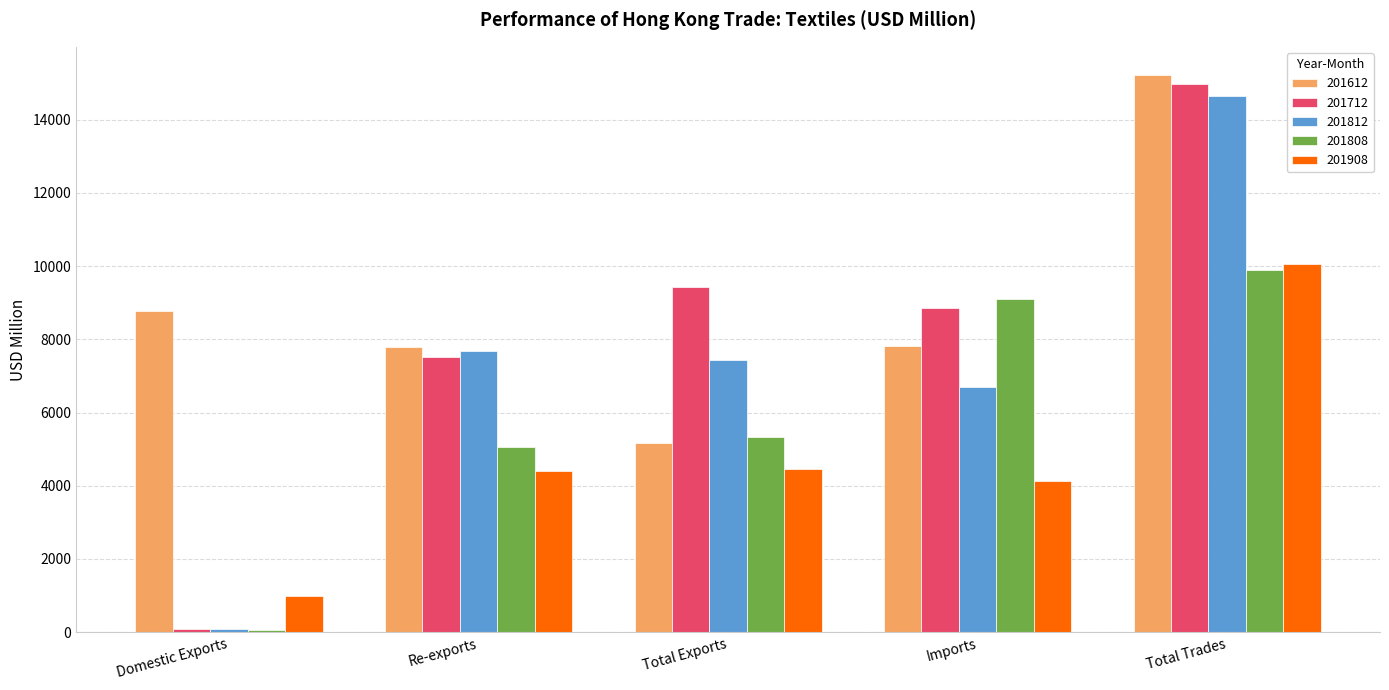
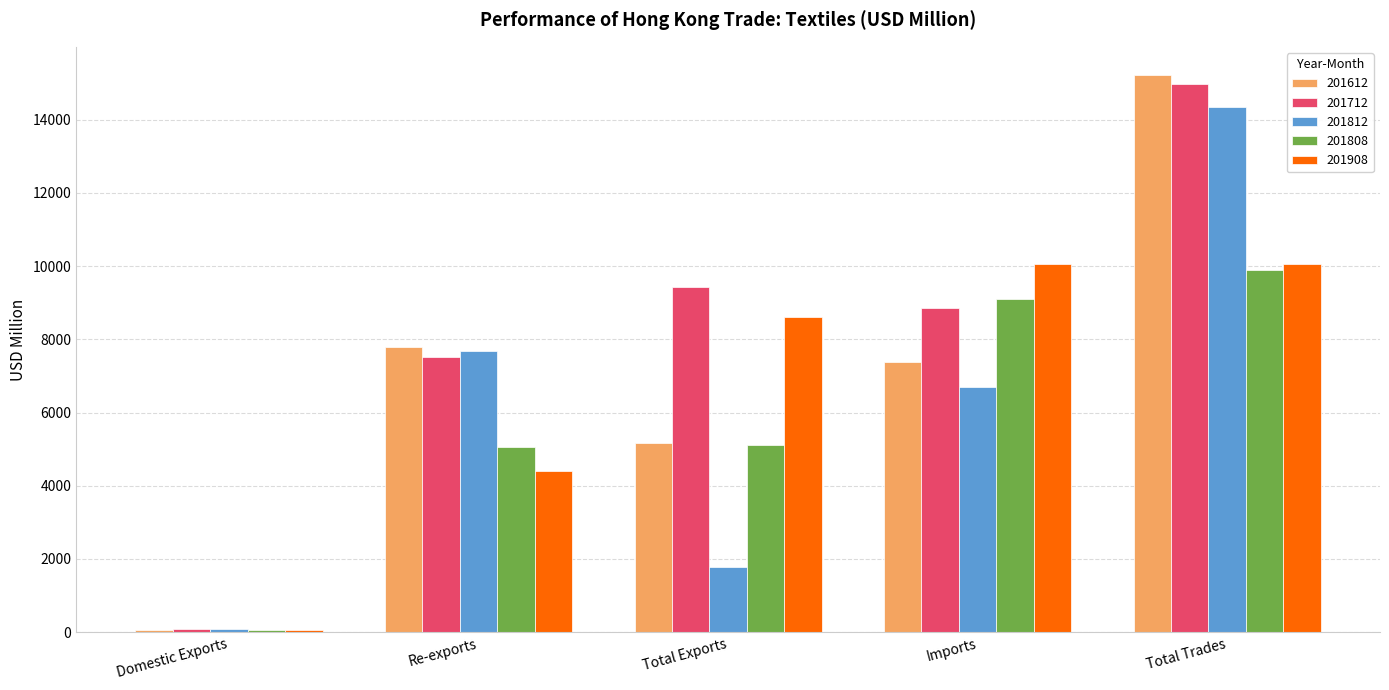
  {
    "201612": {
-     "Domestic Exports": 8800,
+     "Domestic Exports": 100,
      "Re-exports": 7800,
      "Total Exports": 5200,
-     "Imports": 7800,
+     "Imports": 7400,
      "Total Trades": 15200
    },
    "201712": {
      "Domestic Exports": 100,
      "Re-exports": 7500,
      "Total Exports": 9400,
      "Imports": 8900,
      "Total Trades": 15000
    },
    "201812": {
      "Domestic Exports": 100,
      "Re-exports": 7700,
-     "Total Exports": 7400,
+     "Total Exports": 1800,
      "Imports": 6700,
-     "Total Trades": 14700
+     "Total Trades": 14400
    },
    "201808": {
      "Re-exports": 5100,
-     "Total Exports": 5300,
+     "Total Exports": 5100,
      "Imports": 9100,
      "Total Trades": 9900
    },
    "201908": {
-     "Domestic Exports": 1000,
+     "Domestic Exports": 100,
      "Re-exports": 4400,
-     "Total Exports": 4500,
-     "Imports": 4100,
+     "Total Exports": 8600,
+     "Imports": 10100,
      "Total Trades": 10100
    }
  }
